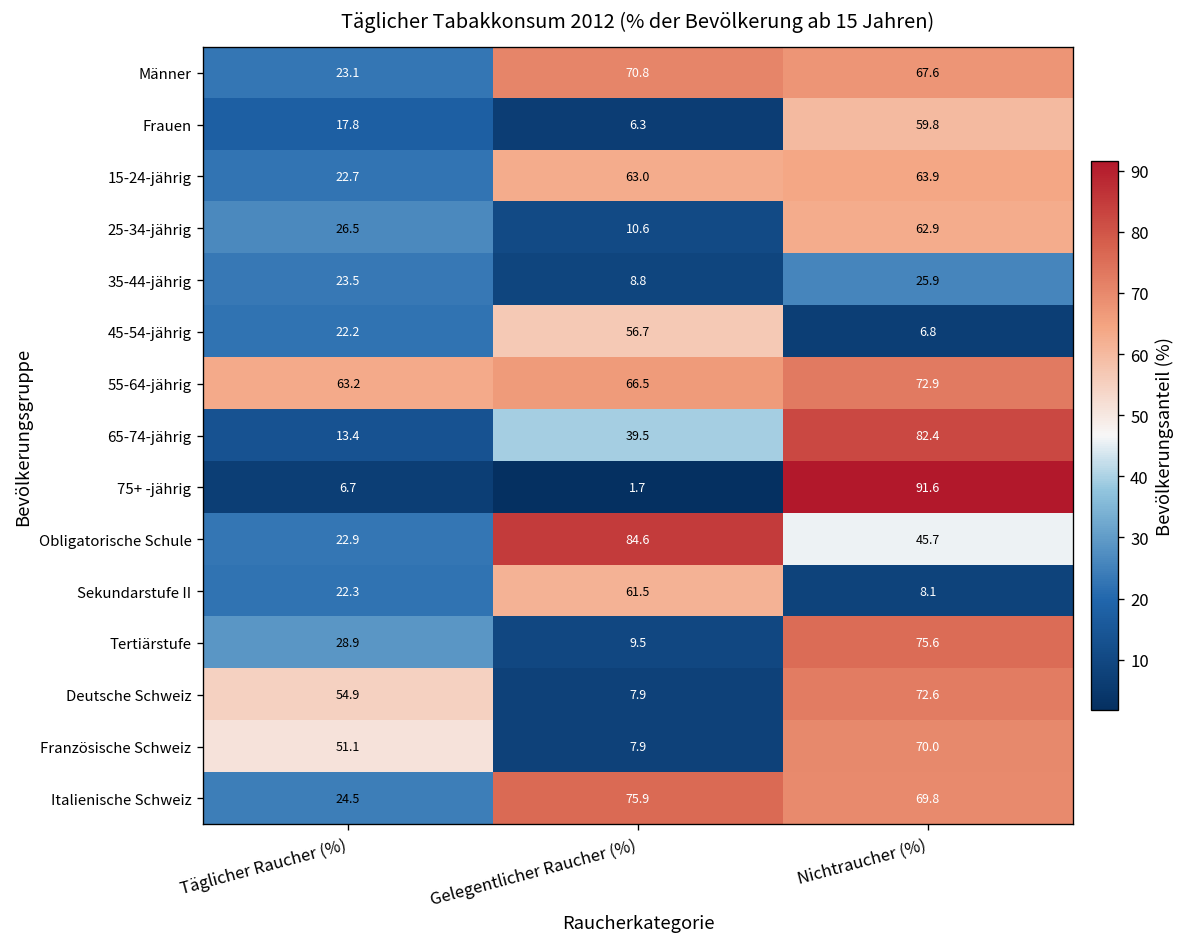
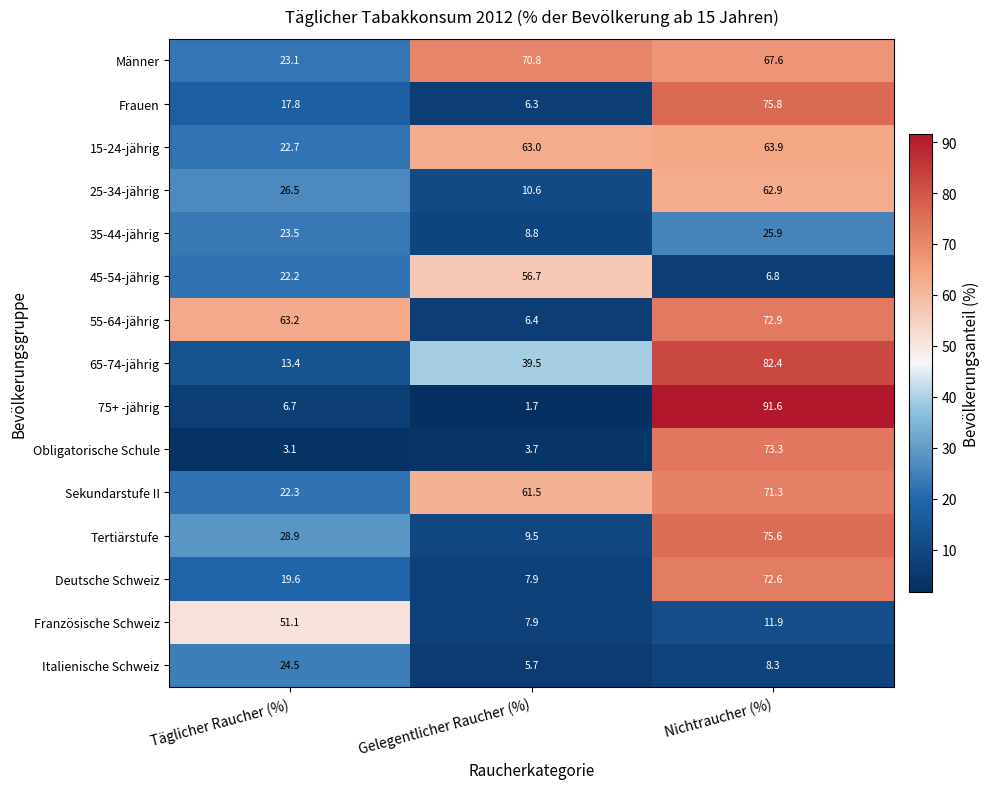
  {
    "Männer": {
      "Täglicher Raucher (%)": 23.1,
      "Gelegentlicher Raucher (%)": 70.8,
      "Nichtraucher (%)": 67.6
    },
    "Frauen": {
      "Täglicher Raucher (%)": 17.8,
      "Gelegentlicher Raucher (%)": 6.3,
-     "Nichtraucher (%)": 59.8
+     "Nichtraucher (%)": 75.8
    },
    "15-24-jährig": {
      "Täglicher Raucher (%)": 22.7,
      "Gelegentlicher Raucher (%)": 63.0,
      "Nichtraucher (%)": 63.9
    },
    "25-34-jährig": {
      "Täglicher Raucher (%)": 26.5,
      "Gelegentlicher Raucher (%)": 10.6,
      "Nichtraucher (%)": 62.9
    },
    "35-44-jährig": {
      "Täglicher Raucher (%)": 23.5,
      "Gelegentlicher Raucher (%)": 8.8,
      "Nichtraucher (%)": 25.9
    },
    "45-54-jährig": {
      "Täglicher Raucher (%)": 22.2,
      "Gelegentlicher Raucher (%)": 56.7,
      "Nichtraucher (%)": 6.8
    },
    "55-64-jährig": {
      "Täglicher Raucher (%)": 63.2,
-     "Gelegentlicher Raucher (%)": 66.5,
+     "Gelegentlicher Raucher (%)": 6.4,
      "Nichtraucher (%)": 72.9
    },
    "65-74-jährig": {
      "Täglicher Raucher (%)": 13.4,
      "Gelegentlicher Raucher (%)": 39.5,
      "Nichtraucher (%)": 82.4
    },
    "75+ -jährig": {
      "Täglicher Raucher (%)": 6.7,
      "Gelegentlicher Raucher (%)": 1.7,
      "Nichtraucher (%)": 91.6
    },
    "Obligatorische Schule": {
-     "Täglicher Raucher (%)": 22.9,
-     "Gelegentlicher Raucher (%)": 84.6,
-     "Nichtraucher (%)": 45.7
+     "Täglicher Raucher (%)": 3.1,
+     "Gelegentlicher Raucher (%)": 3.7,
+     "Nichtraucher (%)": 73.3
    },
    "Sekundarstufe II": {
      "Täglicher Raucher (%)": 22.3,
      "Gelegentlicher Raucher (%)": 61.5,
-     "Nichtraucher (%)": 8.1
+     "Nichtraucher (%)": 71.3
    },
    "Tertiärstufe": {
      "Täglicher Raucher (%)": 28.9,
      "Gelegentlicher Raucher (%)": 9.5,
      "Nichtraucher (%)": 75.6
    },
    "Deutsche Schweiz": {
-     "Täglicher Raucher (%)": 54.9,
+     "Täglicher Raucher (%)": 19.6,
      "Gelegentlicher Raucher (%)": 7.9,
      "Nichtraucher (%)": 72.6
    },
    "Französische Schweiz": {
      "Täglicher Raucher (%)": 51.1,
      "Gelegentlicher Raucher (%)": 7.9,
-     "Nichtraucher (%)": 70.0
+     "Nichtraucher (%)": 11.9
    },
    "Italienische Schweiz": {
      "Täglicher Raucher (%)": 24.5,
-     "Gelegentlicher Raucher (%)": 75.9,
-     "Nichtraucher (%)": 69.8
+     "Gelegentlicher Raucher (%)": 5.7,
+     "Nichtraucher (%)": 8.3
    }
  }
